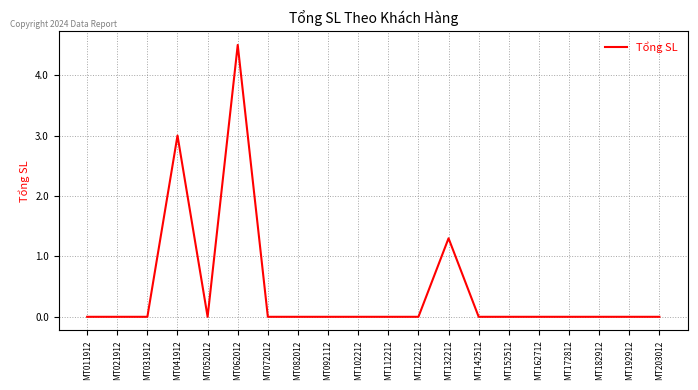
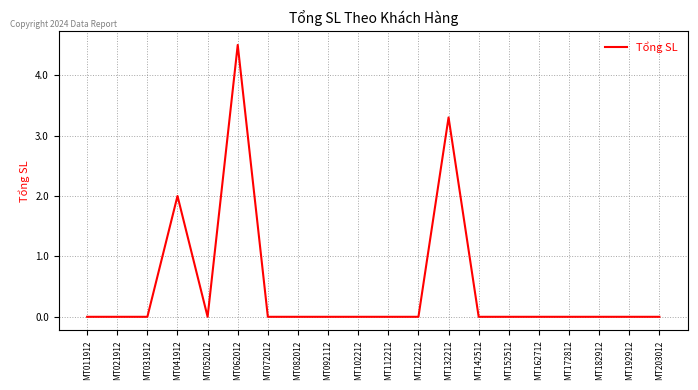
  {
    "MT011912": 0.0,
    "MT021912": 0.0,
    "MT031912": 0.0,
-   "MT041912": 3,
+   "MT041912": 2,
    "MT052012": 0.0,
    "MT062012": 4.5,
    "MT072012": 0.0,
    "MT082012": 0.0,
    "MT092112": 0.0,
    "MT102212": 0.0,
    "MT112212": 0.0,
    "MT122212": 0.0,
-   "MT132212": 1.3,
+   "MT132212": 3.3,
    "MT142512": 0.0,
    "MT152512": 0.0,
    "MT162712": 0.0,
    "MT172812": 0.0,
    "MT182912": 0.0,
    "MT192912": 0.0,
    "MT203012": 0.0
  }
